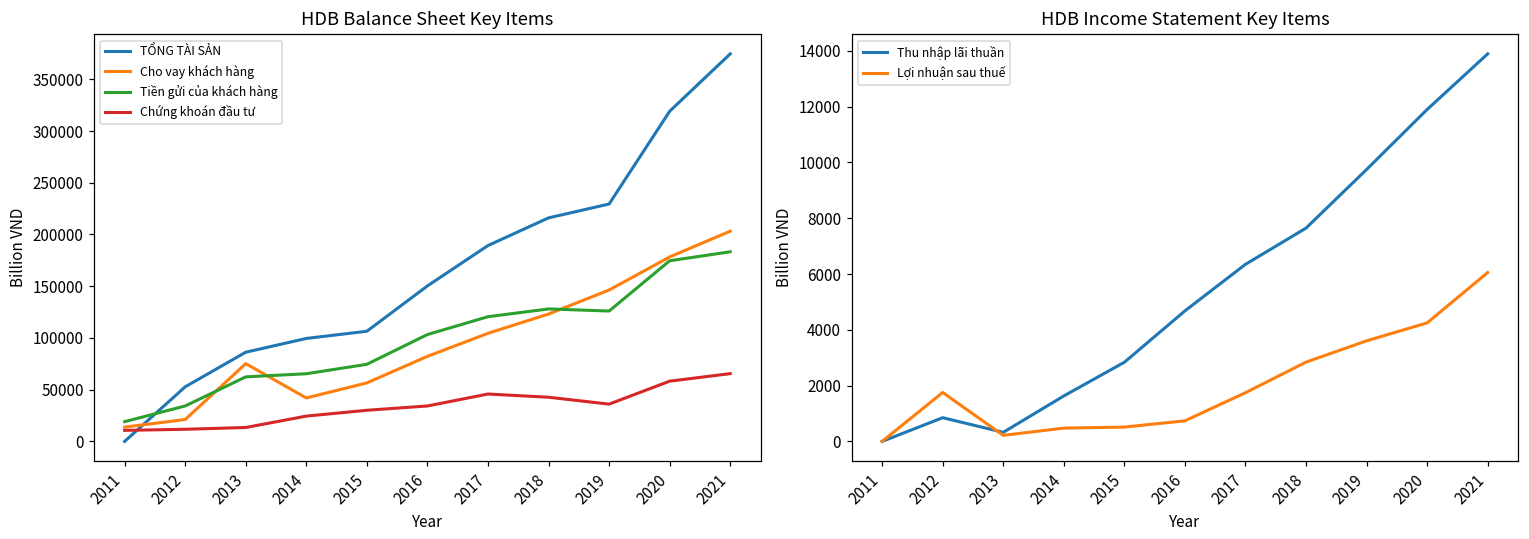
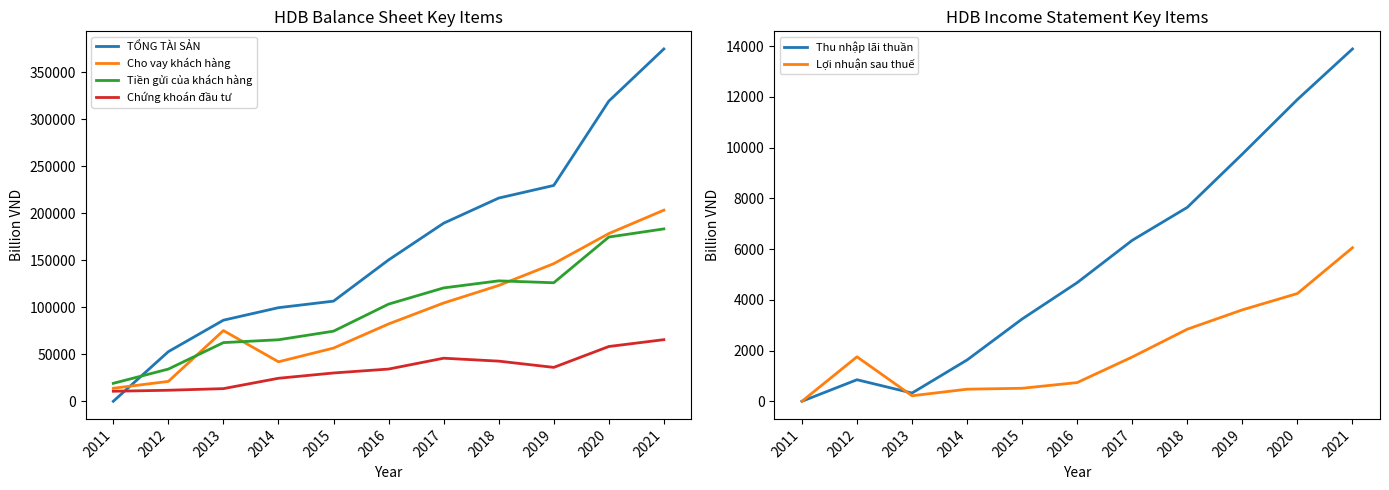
  {
    "HDB Balance Sheet Key Items": {
      "TỔNG TÀI SẢN": {
        "2011": 0,
        "2012": 50000,
        "2013": 90000,
        "2014": 100000,
        "2015": 110000,
        "2016": 150000,
        "2017": 190000,
        "2018": 220000,
        "2019": 230000,
        "2020": 320000,
        "2021": 370000
      },
      "Cho vay khách hàng": {
        "2011": 10000,
        "2012": 20000,
        "2013": 80000,
        "2014": 40000,
        "2015": 60000,
        "2016": 80000,
        "2017": 100000,
        "2018": 120000,
        "2019": 150000,
        "2020": 180000,
        "2021": 200000
      },
      "Tiền gửi của khách hàng": {
        "2011": 20000,
        "2012": 30000,
        "2013": 60000,
        "2014": 70000,
        "2015": 70000,
        "2016": 100000,
        "2017": 120000,
        "2018": 130000,
        "2019": 130000,
        "2020": 170000,
        "2021": 180000
      },
      "Chứng khoán đầu tư": {
        "2011": 10000,
        "2012": 10000,
        "2013": 10000,
        "2014": 20000,
        "2015": 30000,
        "2016": 30000,
        "2017": 50000,
        "2018": 40000,
        "2019": 40000,
        "2020": 60000,
        "2021": 70000
      }
    },
    "HDB Income Statement Key Items": {
      "Thu nhập lãi thuần": {
        "2012": 900,
        "2013": 300,
        "2014": 1600,
-       "2015": 2800,
+       "2015": 3200,
        "2016": 4700,
        "2017": 6300,
        "2018": 7600,
        "2019": 9700,
        "2020": 11900,
        "2021": 13900
      },
      "Lợi nhuận sau thuế": {
        "2012": 1800,
        "2013": 200,
        "2014": 500,
        "2015": 500,
        "2016": 700,
        "2017": 1700,
        "2018": 2800,
        "2019": 3600,
        "2020": 4200,
        "2021": 6100
      }
    }
  }
